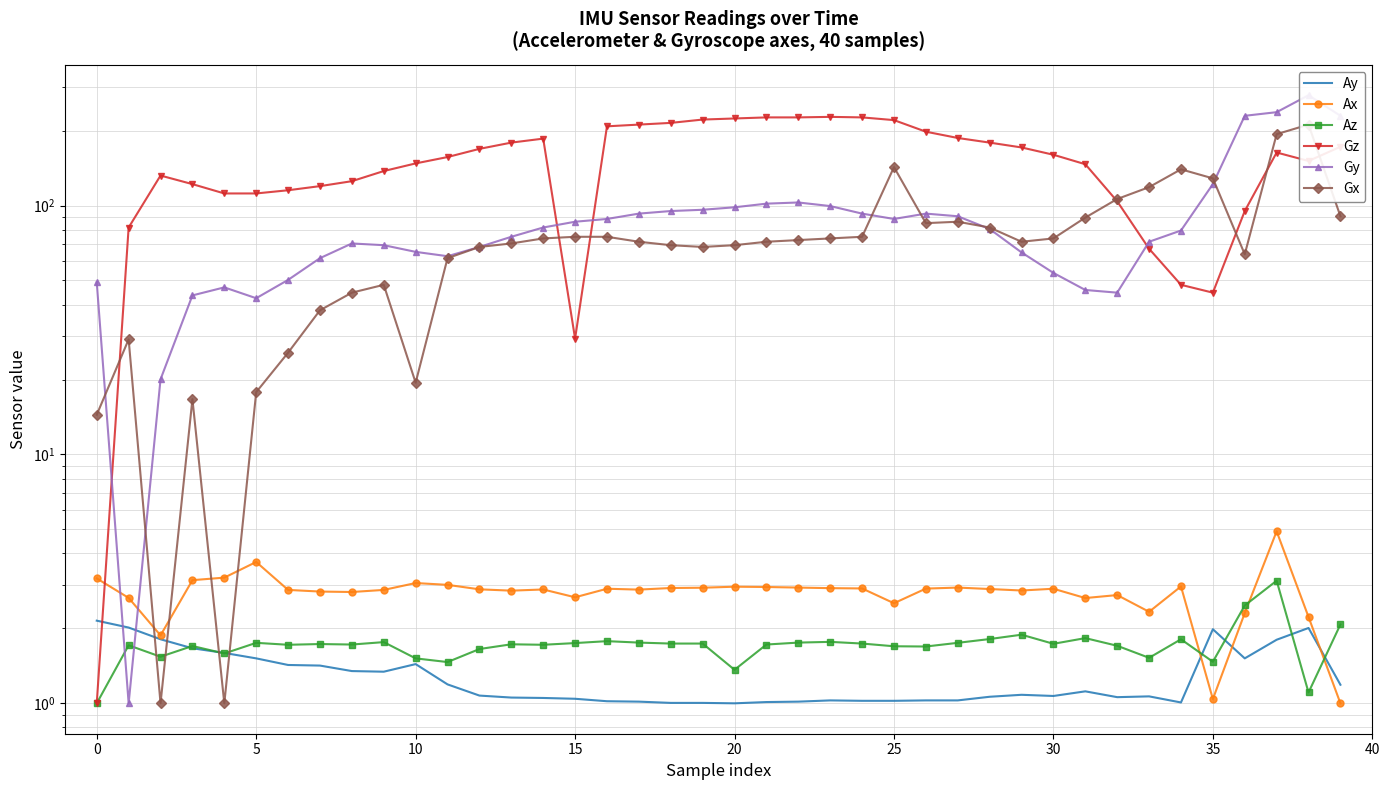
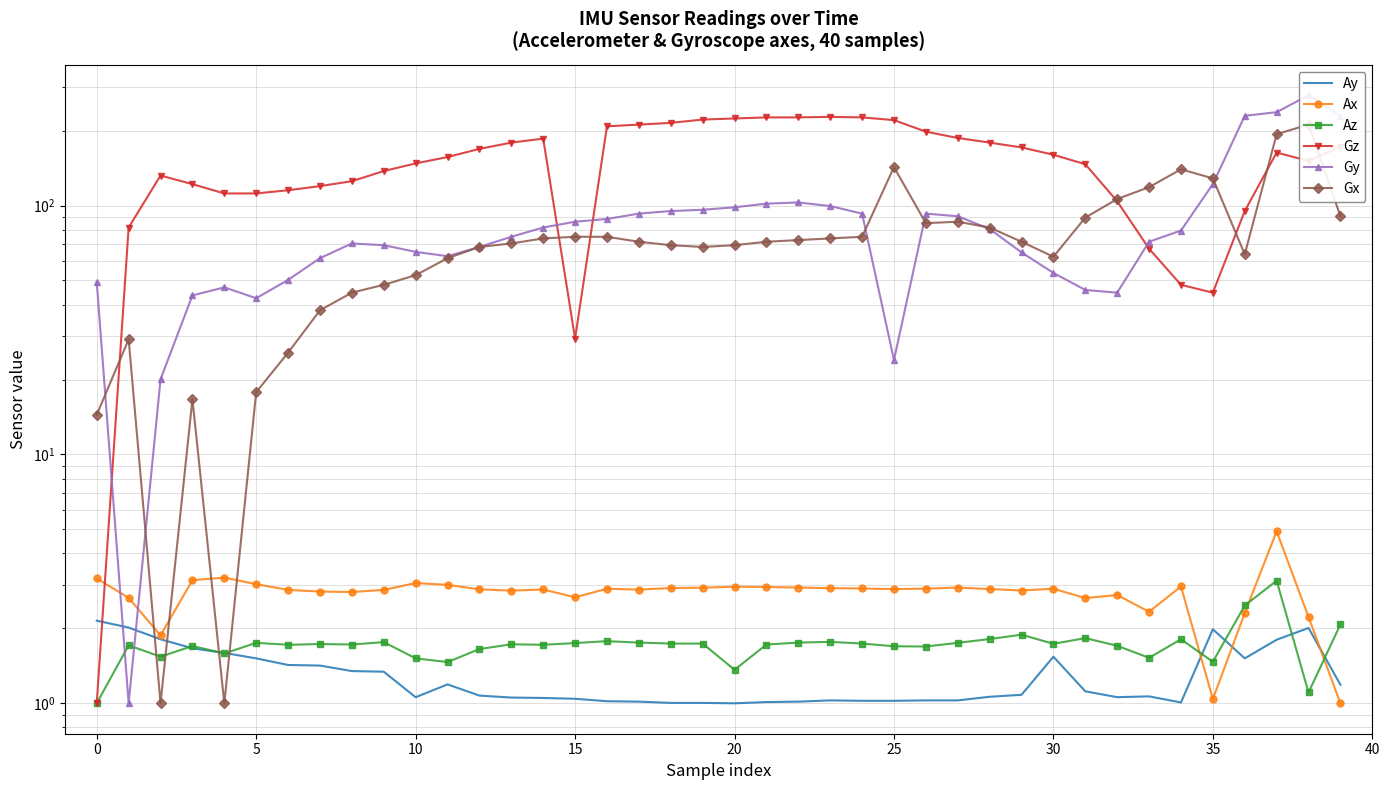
  {
    "Ay": {
      "0": 2.1,
      "5": 1.5,
-     "10": 1.4,
+     "10": 1.06,
      "15": 1.04,
      "20": 1.00,
      "25": 1.02,
-     "30": 1.07,
+     "30": 1.5,
      "35": 2.0
    },
    "Ax": {
      "0": 3.2,
-     "5": 3.7,
+     "5": 3.0,
      "10": 3.0,
      "15": 2.7,
      "20": 2.9,
-     "25": 2.5,
+     "25": 2.9,
      "30": 2.9,
      "35": 1.04
    },
    "Az": {
      "5": 1.8,
      "10": 1.5,
      "15": 1.7,
      "20": 1.4,
      "25": 1.7,
      "30": 1.7,
      "35": 1.5
    },
    "Gz": {
      "5": 110,
      "10": 150,
      "15": 29,
      "20": 220,
      "25": 220,
      "30": 160,
      "35": 45
    },
    "Gy": {
      "0": 49,
      "5": 42,
      "10": 65,
      "15": 86,
      "20": 98,
-     "25": 88,
+     "25": 24,
      "30": 54,
      "35": 120
    },
    "Gx": {
      "0": 14,
      "5": 18,
-     "10": 19,
+     "10": 53,
      "15": 75,
      "20": 69,
      "25": 140,
-     "30": 74,
+     "30": 62,
      "35": 130
    }
  }
